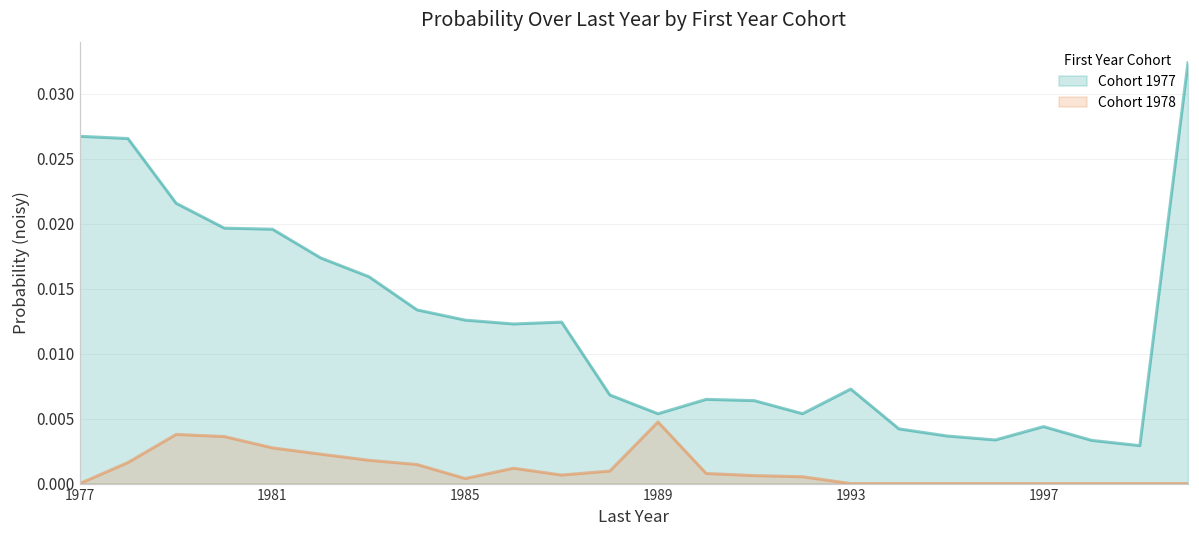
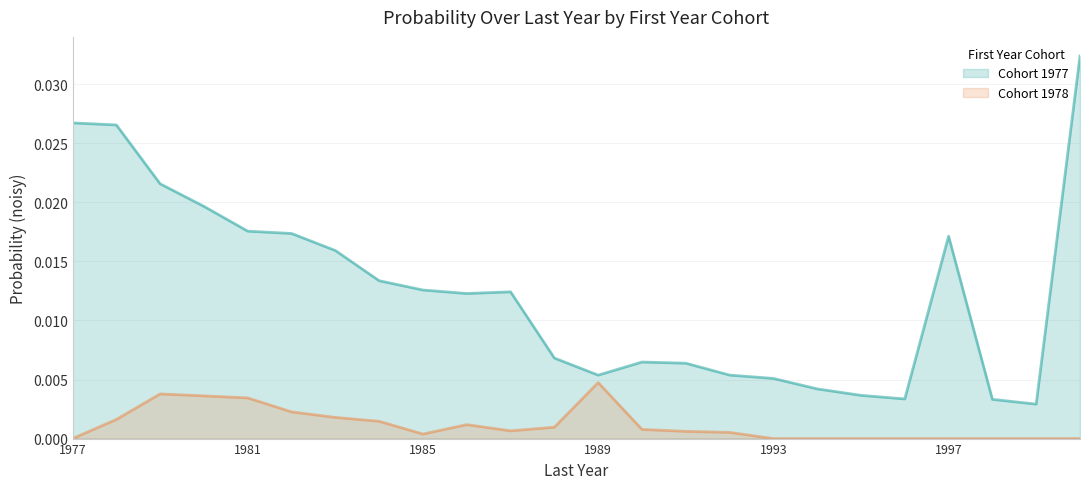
  {
    "Cohort 1977": {
      "1977": 0.0267,
-     "1981": 0.0196,
+     "1981": 0.0176,
      "1985": 0.0126,
      "1989": 0.0054,
-     "1993": 0.0073,
-     "1997": 0.0044
+     "1993": 0.0051,
+     "1997": 0.0171
    },
    "Cohort 1978": {
      "1977": 0.0000,
-     "1981": 0.0027,
+     "1981": 0.0034,
      "1985": 0.0004,
      "1989": 0.0047,
      "1993": 0.0000,
      "1997": 0.0000
    }
  }
